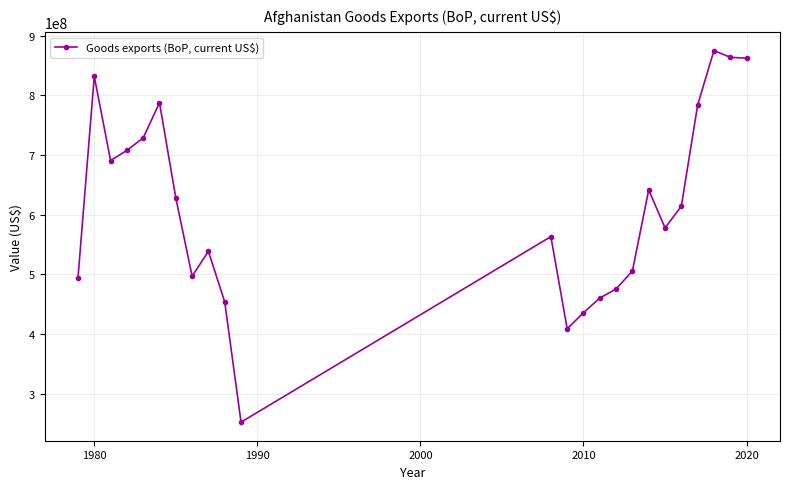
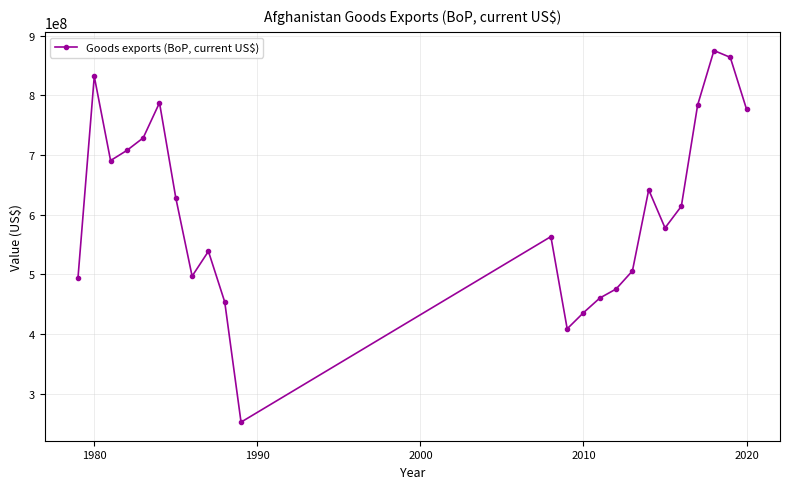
  {
    "1980": 830000000,
    "2010": 440000000,
-   "2020": 860000000
+   "2020": 780000000
  }
